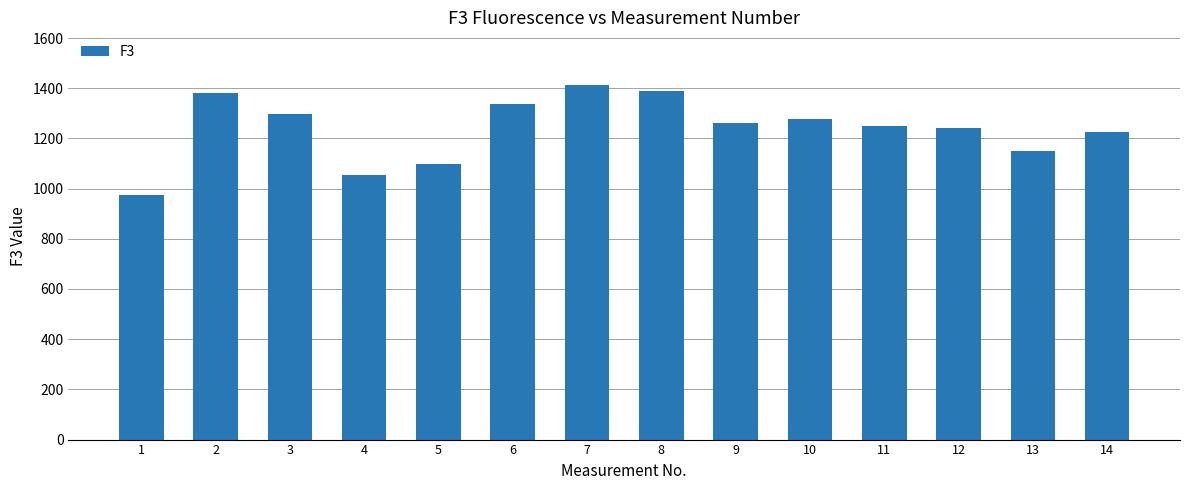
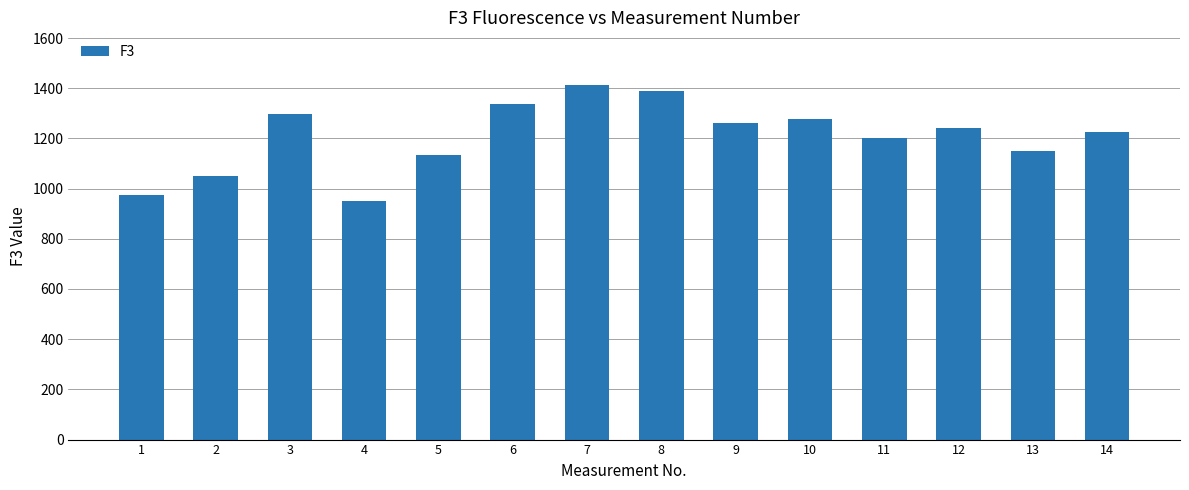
  {
    "1": 980,
-   "2": 1380,
+   "2": 1050,
    "3": 1300,
-   "4": 1060,
-   "5": 1100,
+   "4": 950,
+   "5": 1130,
    "6": 1340,
    "7": 1410,
    "8": 1390,
    "9": 1260,
    "10": 1280,
-   "11": 1250,
+   "11": 1200,
    "12": 1240,
    "13": 1150,
    "14": 1230
  }
